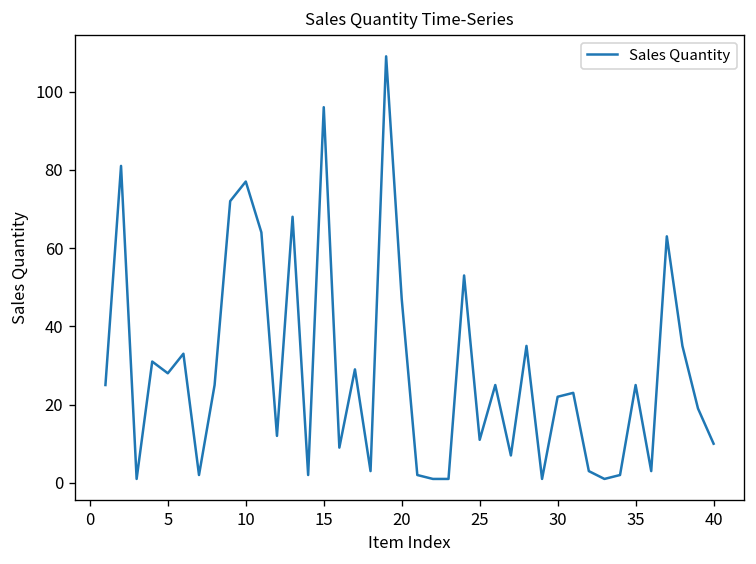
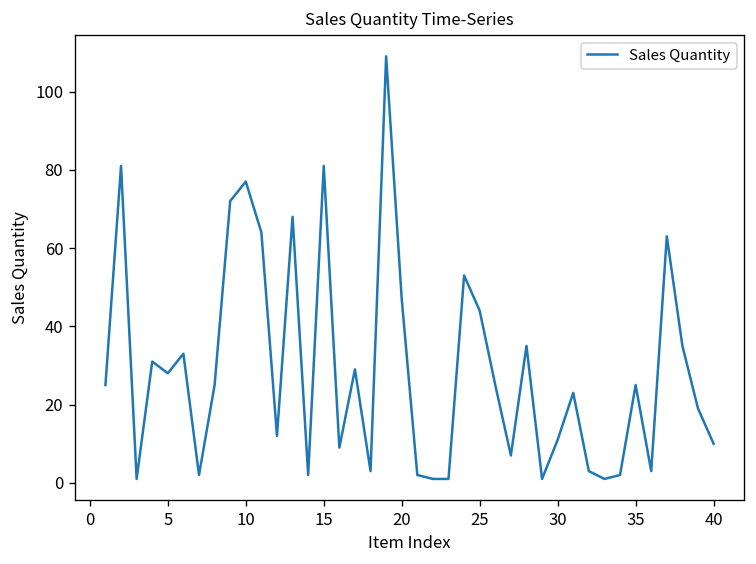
  {
    "5": 28,
    "10": 77,
-   "15": 96,
+   "15": 81,
    "20": 47,
-   "25": 11,
-   "30": 22,
+   "25": 44,
+   "30": 11,
    "35": 25,
    "40": 10
  }
